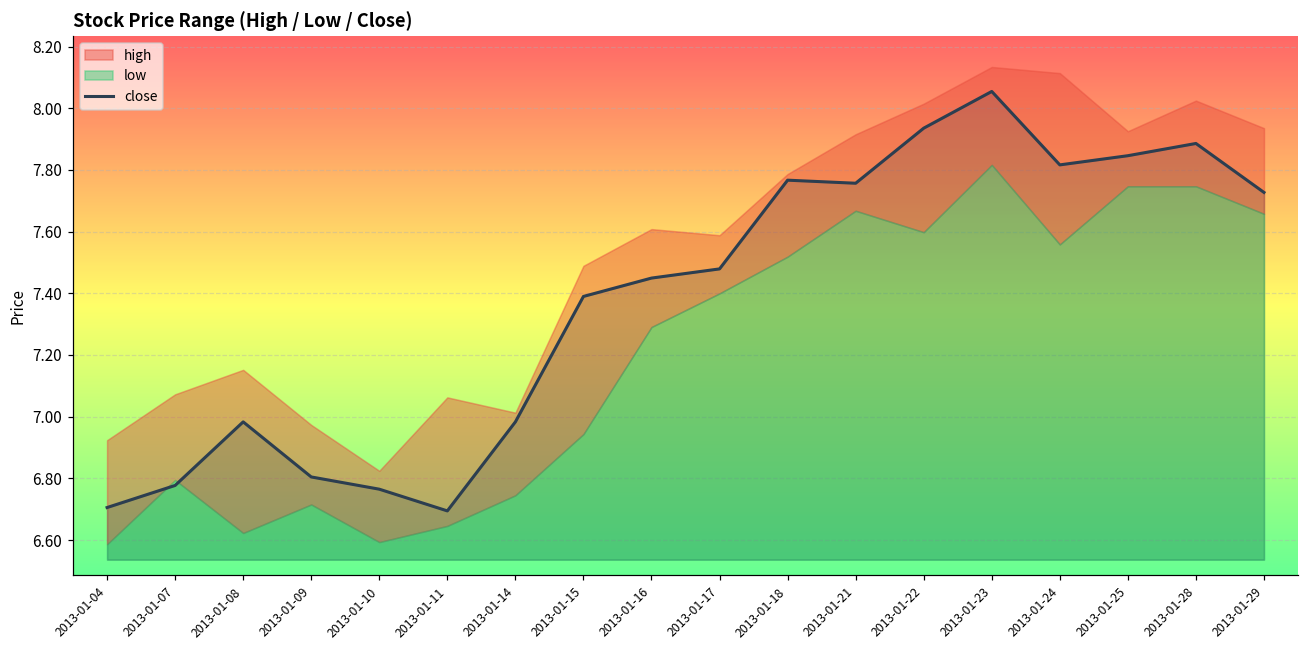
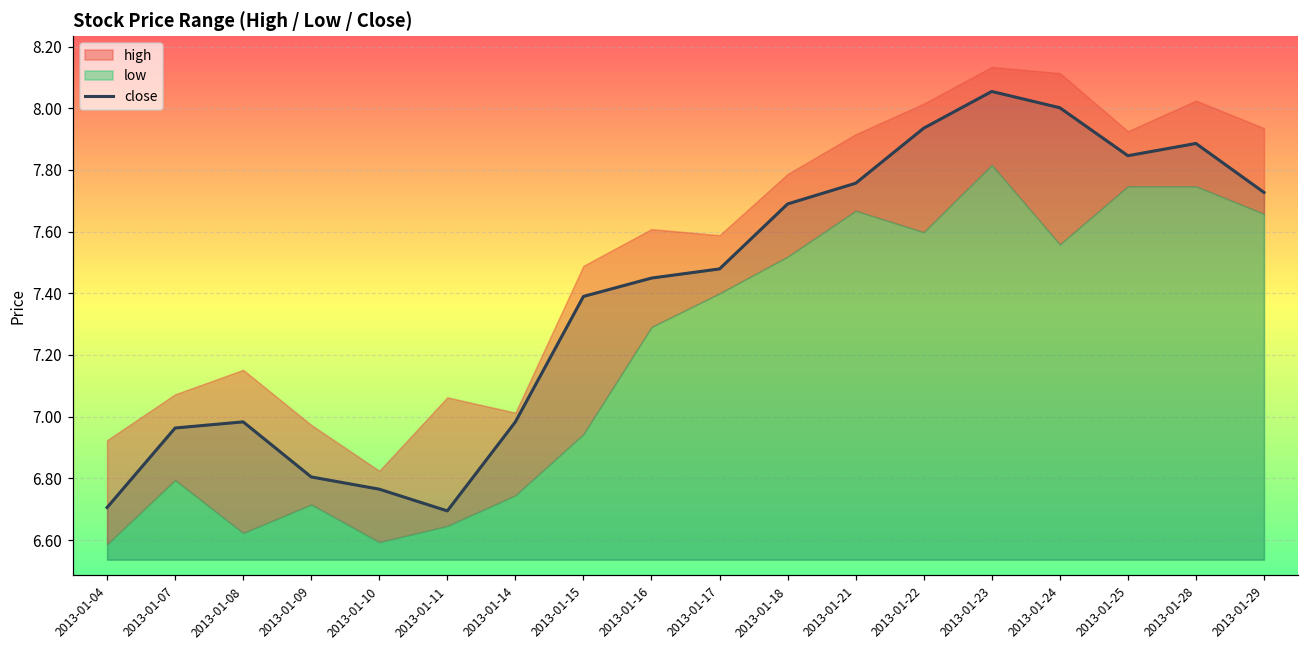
  {
    "close": {
      "2013-01-04": 6.71,
-     "2013-01-07": 6.78,
+     "2013-01-07": 6.96,
      "2013-01-08": 6.98,
      "2013-01-09": 6.80,
      "2013-01-10": 6.76,
      "2013-01-11": 6.69,
      "2013-01-14": 6.98,
      "2013-01-15": 7.39,
      "2013-01-16": 7.45,
      "2013-01-17": 7.48,
-     "2013-01-18": 7.77,
+     "2013-01-18": 7.69,
      "2013-01-21": 7.76,
      "2013-01-22": 7.94,
      "2013-01-23": 8.05,
-     "2013-01-24": 7.82,
+     "2013-01-24": 8.00,
      "2013-01-25": 7.85,
      "2013-01-28": 7.89,
      "2013-01-29": 7.73
    },
    "low": {
      "2013-01-04": 6.59,
      "2013-01-07": 6.79,
      "2013-01-08": 6.62,
      "2013-01-09": 6.72,
      "2013-01-10": 6.59,
      "2013-01-11": 6.65,
      "2013-01-14": 6.75,
      "2013-01-15": 6.94,
      "2013-01-16": 7.29,
      "2013-01-17": 7.40,
      "2013-01-18": 7.52,
      "2013-01-21": 7.67,
      "2013-01-22": 7.60,
      "2013-01-23": 7.82,
      "2013-01-24": 7.56,
      "2013-01-25": 7.75,
      "2013-01-28": 7.75,
      "2013-01-29": 7.66
    }
  }
